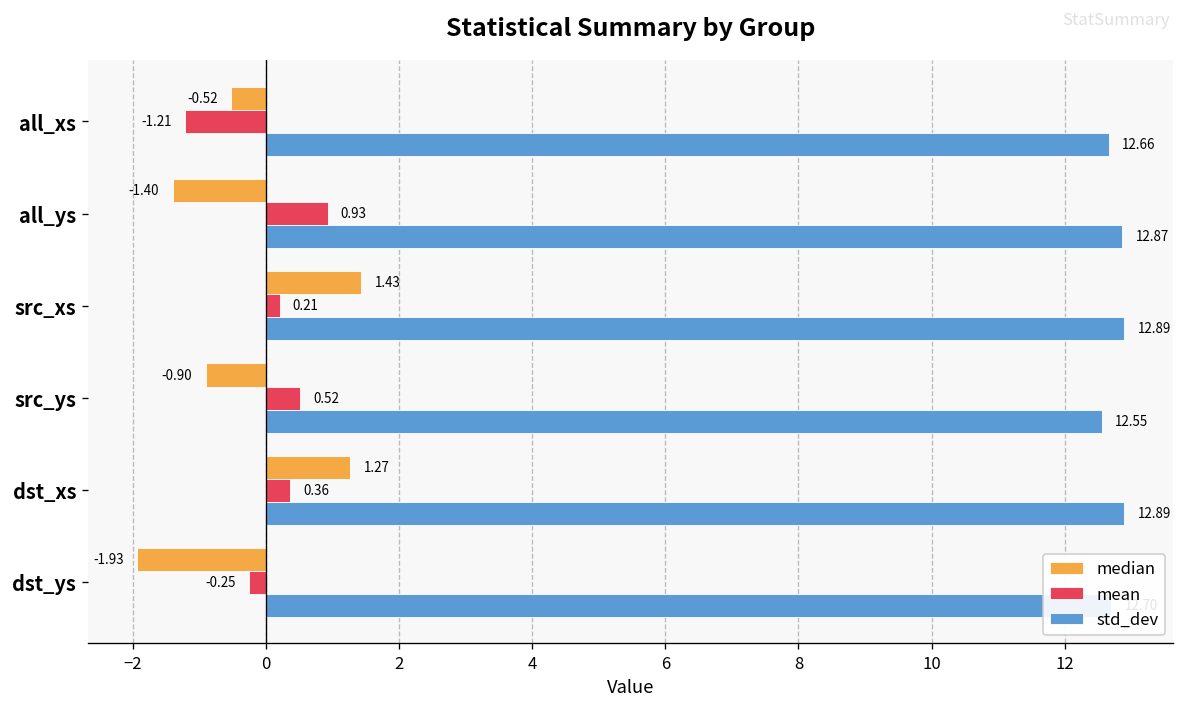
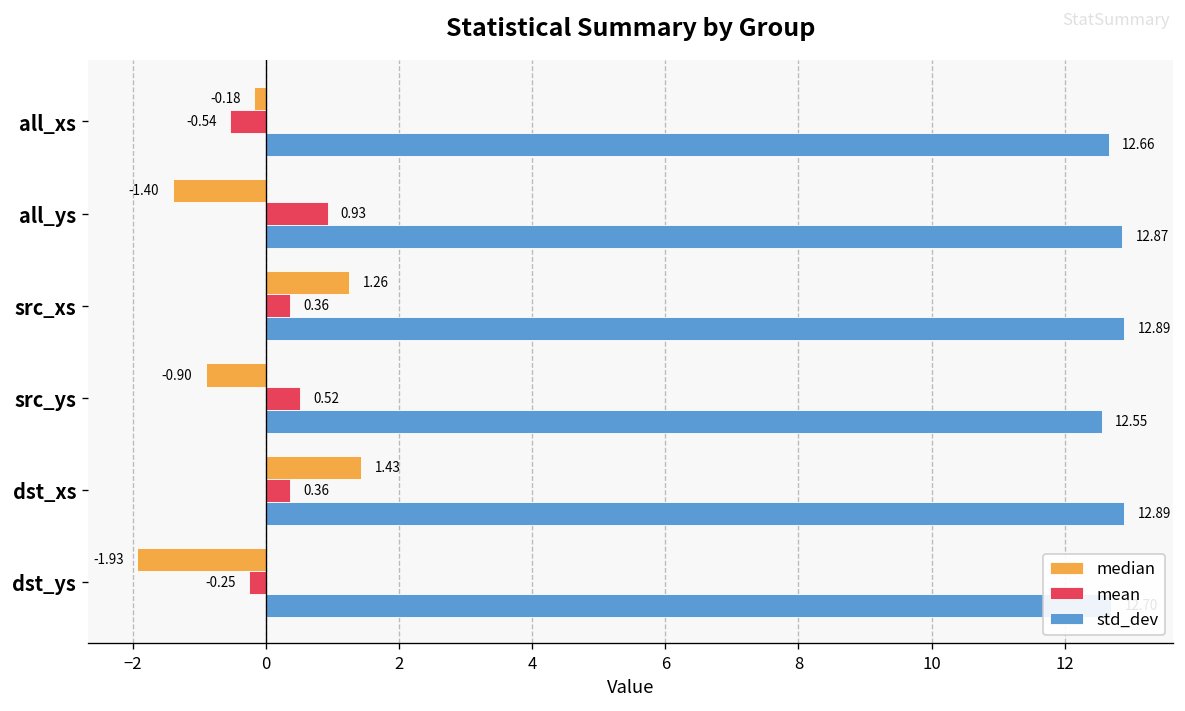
  {
    "median": {
-     "all_xs": -0.52,
+     "all_xs": -0.18,
      "all_ys": -1.40,
-     "src_xs": 1.43,
+     "src_xs": 1.26,
      "src_ys": -0.90,
-     "dst_xs": 1.27,
+     "dst_xs": 1.43,
      "dst_ys": -1.93
    },
    "mean": {
-     "all_xs": -1.21,
+     "all_xs": -0.54,
      "all_ys": 0.93,
-     "src_xs": 0.21,
+     "src_xs": 0.36,
      "src_ys": 0.52,
      "dst_xs": 0.36,
      "dst_ys": -0.25
    },
    "std_dev": {
      "all_xs": 12.66,
      "all_ys": 12.87,
      "src_xs": 12.89,
      "src_ys": 12.55,
      "dst_xs": 12.89
    }
  }
